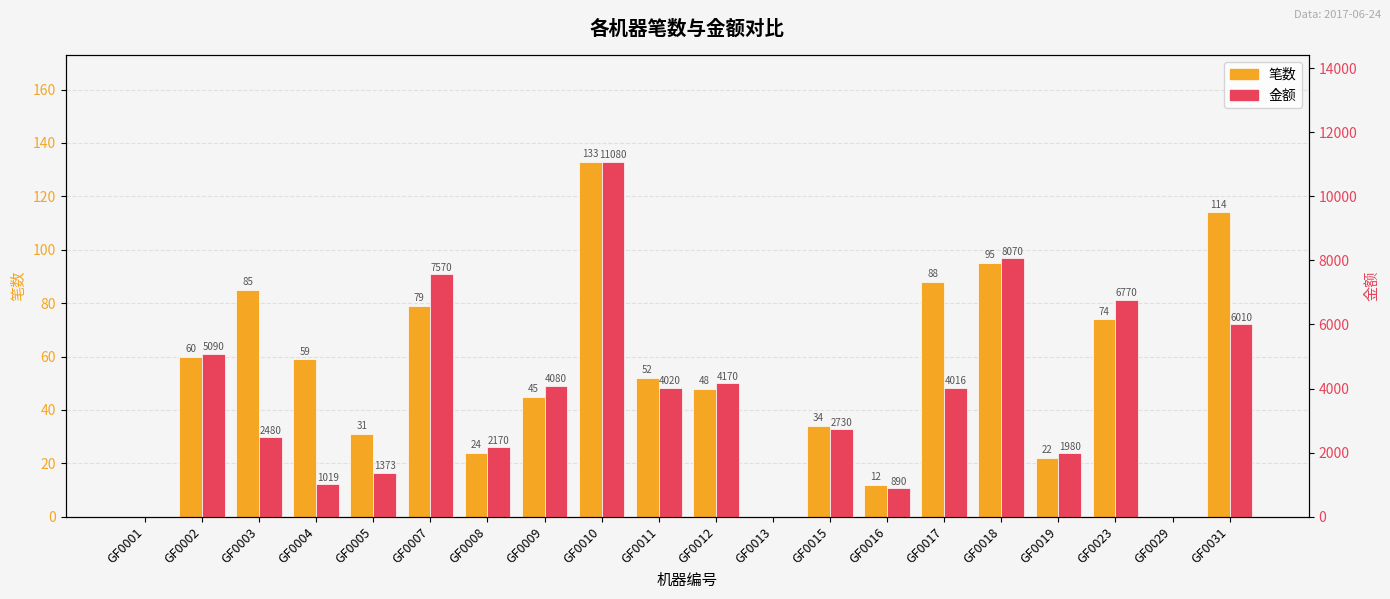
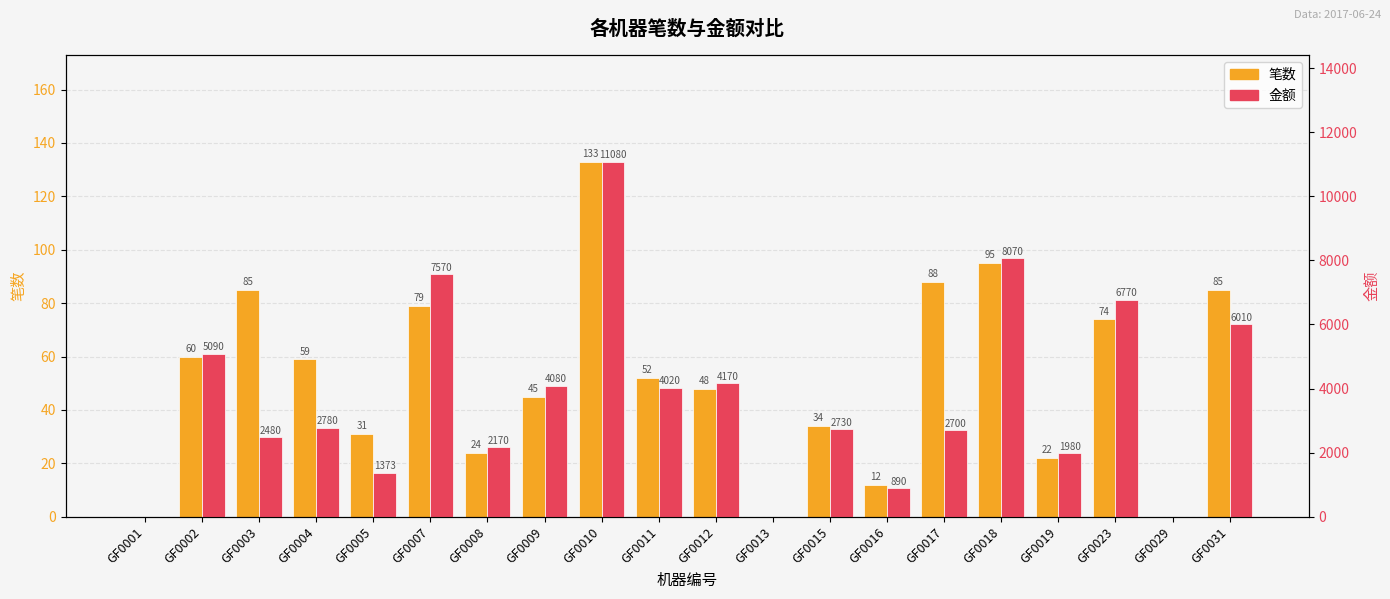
  {
    "笔数": {
      "GF0002": 60,
      "GF0003": 85,
      "GF0004": 59,
      "GF0005": 31,
      "GF0007": 79,
      "GF0008": 24,
      "GF0009": 45,
      "GF0010": 133,
      "GF0011": 52,
      "GF0012": 48,
      "GF0015": 34,
      "GF0016": 12,
      "GF0017": 88,
      "GF0018": 95,
      "GF0019": 22,
      "GF0023": 74,
-     "GF0031": 114
+     "GF0031": 85
    },
    "金额": {
      "GF0002": 5090,
      "GF0003": 2480,
-     "GF0004": 1019,
+     "GF0004": 2780,
      "GF0005": 1373,
      "GF0007": 7570,
      "GF0008": 2170,
      "GF0009": 4080,
      "GF0010": 11080,
      "GF0011": 4020,
      "GF0012": 4170,
      "GF0015": 2730,
      "GF0016": 890,
-     "GF0017": 4016,
+     "GF0017": 2700,
      "GF0018": 8070,
      "GF0019": 1980,
      "GF0023": 6770,
      "GF0031": 6010
    }
  }
